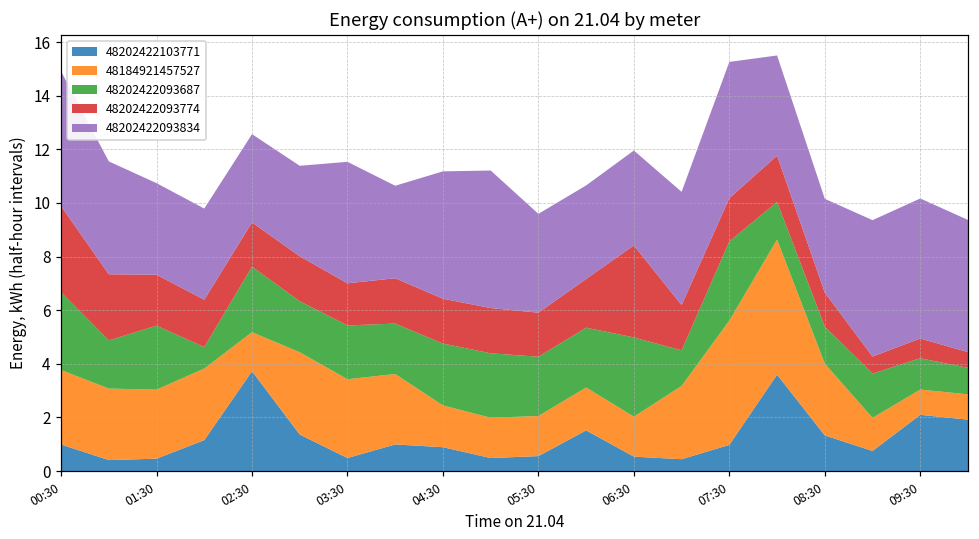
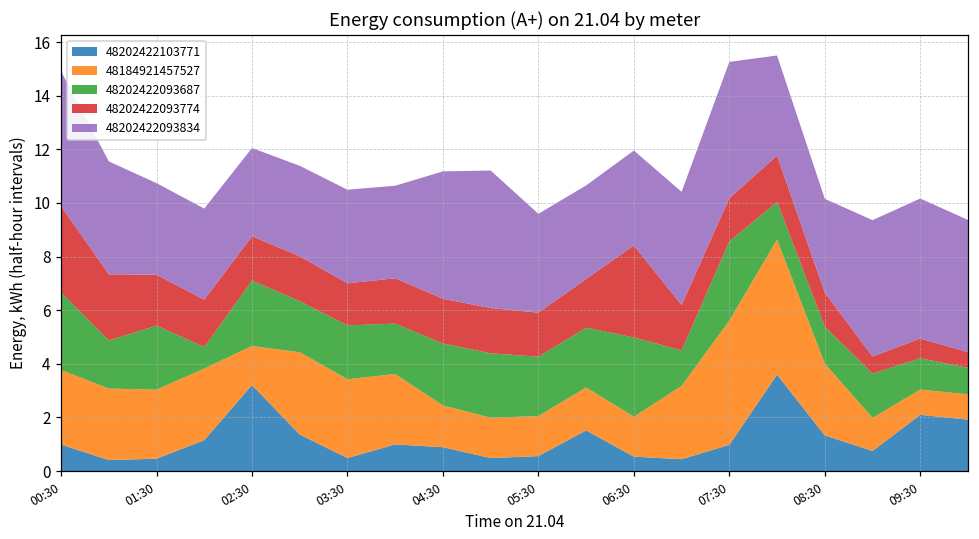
  {
    "48202422103771": {
      "00:30": 1.0,
      "01:30": 0.5,
-     "02:30": 3.7,
+     "02:30": 3.2,
      "03:30": 0.5,
      "04:30": 0.9,
      "05:30": 0.6,
      "06:30": 0.5,
      "07:30": 1.0,
      "08:30": 1.3,
      "09:30": 2.1
    },
    "48184921457527": {
      "00:30": 2.8,
      "01:30": 2.6,
      "02:30": 1.5,
      "03:30": 2.9,
      "04:30": 1.6,
      "05:30": 1.5,
      "06:30": 1.5,
      "07:30": 4.6,
      "08:30": 2.7,
      "09:30": 0.9
    },
    "48202422093687": {
      "00:30": 2.9,
      "01:30": 2.4,
      "02:30": 2.4,
      "03:30": 2.0,
      "04:30": 2.3,
      "05:30": 2.2,
      "06:30": 3.0,
      "07:30": 3.0,
      "08:30": 1.4,
      "09:30": 1.2
    },
    "48202422093774": {
      "00:30": 3.2,
      "01:30": 1.9,
      "02:30": 1.7,
      "03:30": 1.6,
      "04:30": 1.7,
      "05:30": 1.6,
      "06:30": 3.4,
      "07:30": 1.6,
      "08:30": 1.3,
      "09:30": 0.7
    },
    "48202422093834": {
      "00:30": 5.0,
      "01:30": 3.4,
      "02:30": 3.3,
-     "03:30": 4.5,
+     "03:30": 3.5,
      "04:30": 4.8,
      "05:30": 3.7,
      "06:30": 3.5,
      "07:30": 5.1,
      "08:30": 3.5,
      "09:30": 5.2
    }
  }
